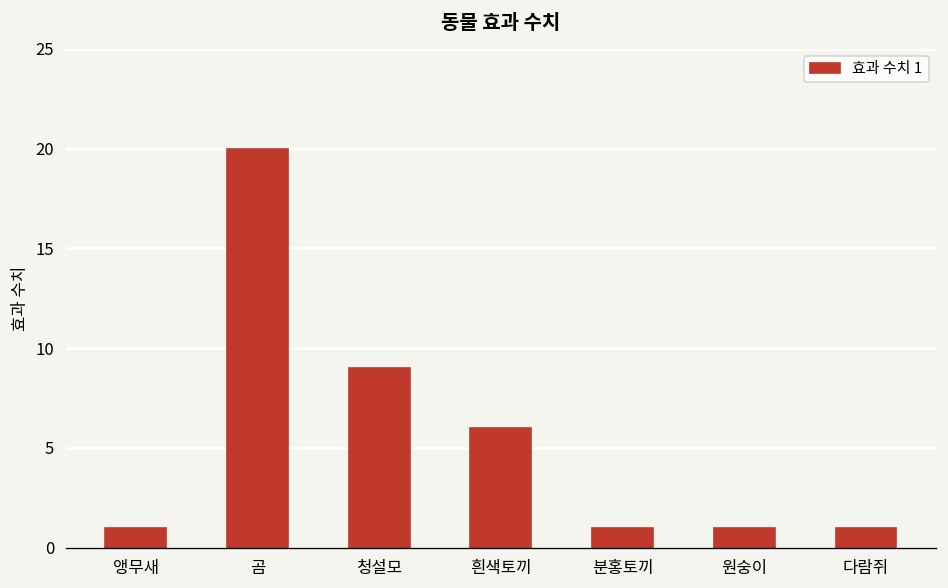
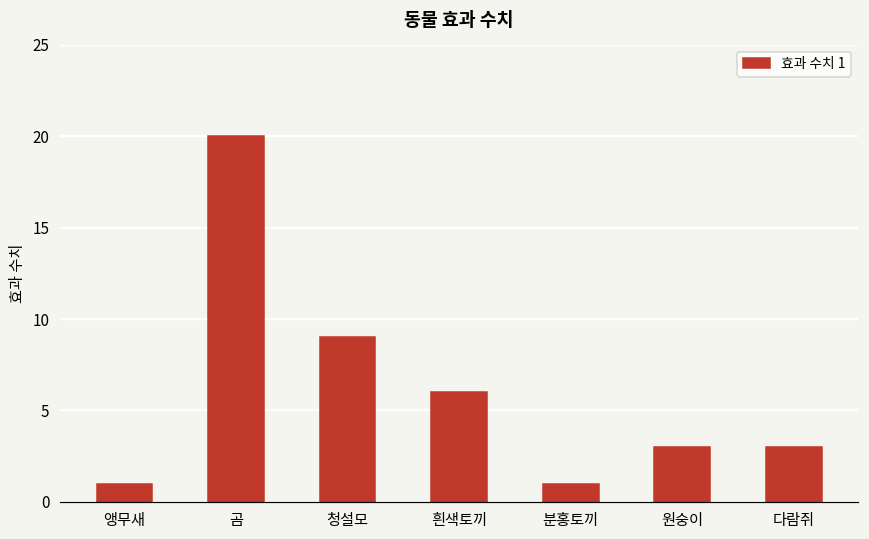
  {
    "앵무새": 1,
    "곰": 20,
    "청설모": 9,
    "흰색토끼": 6,
    "분홍토끼": 1,
-   "원숭이": 1,
-   "다람쥐": 1
+   "원숭이": 3,
+   "다람쥐": 3
  }
